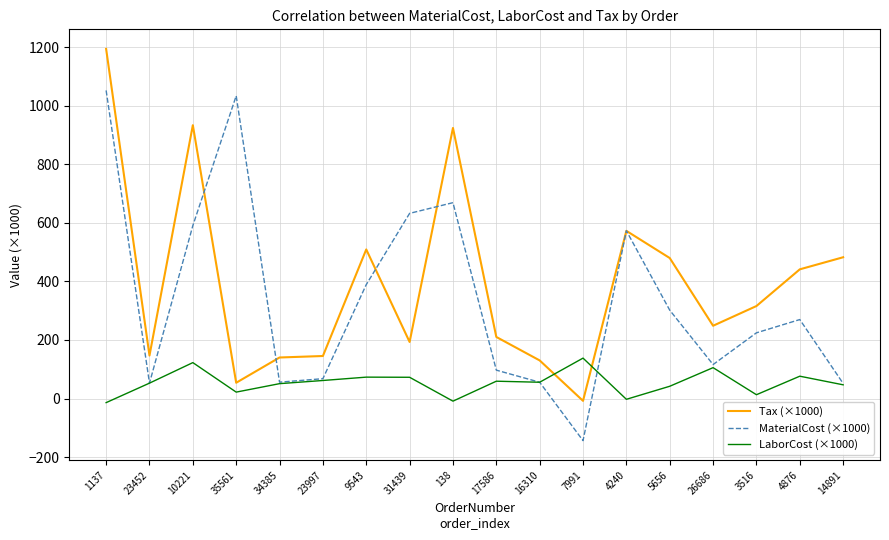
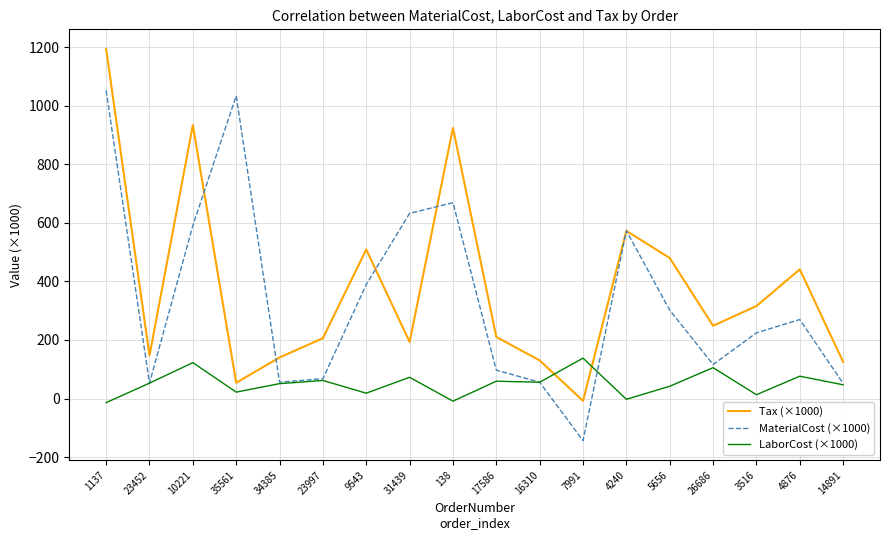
  {
    "Tax (×1000)": {
      "1137": 1190,
      "23452": 150,
      "10221": 930,
      "35561": 50,
      "34385": 140,
-     "23997": 150,
+     "23997": 210,
      "9543": 510,
      "31439": 190,
      "138": 920,
      "17586": 210,
      "16310": 130,
      "7991": -10,
      "5656": 480,
      "26686": 250,
      "3516": 320,
      "4876": 440,
-     "14891": 480
+     "14891": 130
    },
    "MaterialCost (×1000)": {
      "1137": 1050,
      "10221": 590,
      "35561": 1030,
      "9543": 390,
      "31439": 630,
      "138": 670,
      "17586": 100,
      "7991": -140,
      "5656": 300,
      "26686": 120,
      "3516": 220,
      "4876": 270
    },
    "LaborCost (×1000)": {
      "1137": -10,
      "10221": 120,
      "35561": 20,
-     "9543": 70,
+     "9543": 20,
      "31439": 70,
      "138": -10,
      "17586": 60,
      "7991": 140,
      "4240": 0,
      "5656": 40,
      "26686": 110,
      "3516": 10,
      "4876": 80
    }
  }
